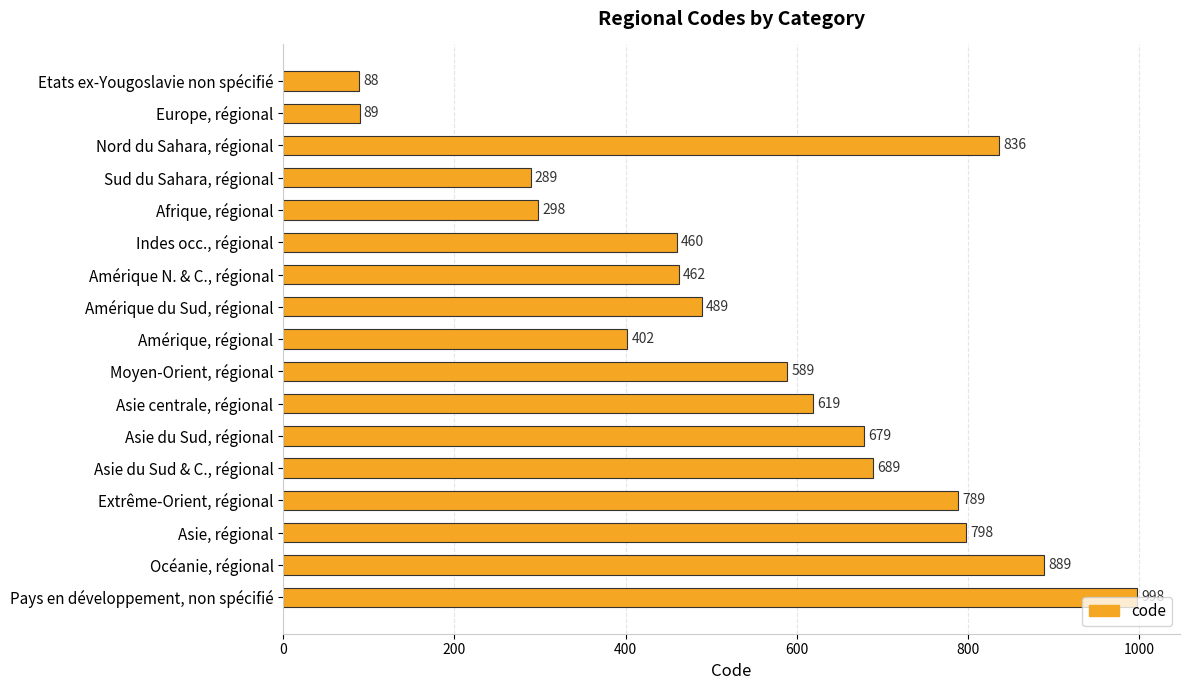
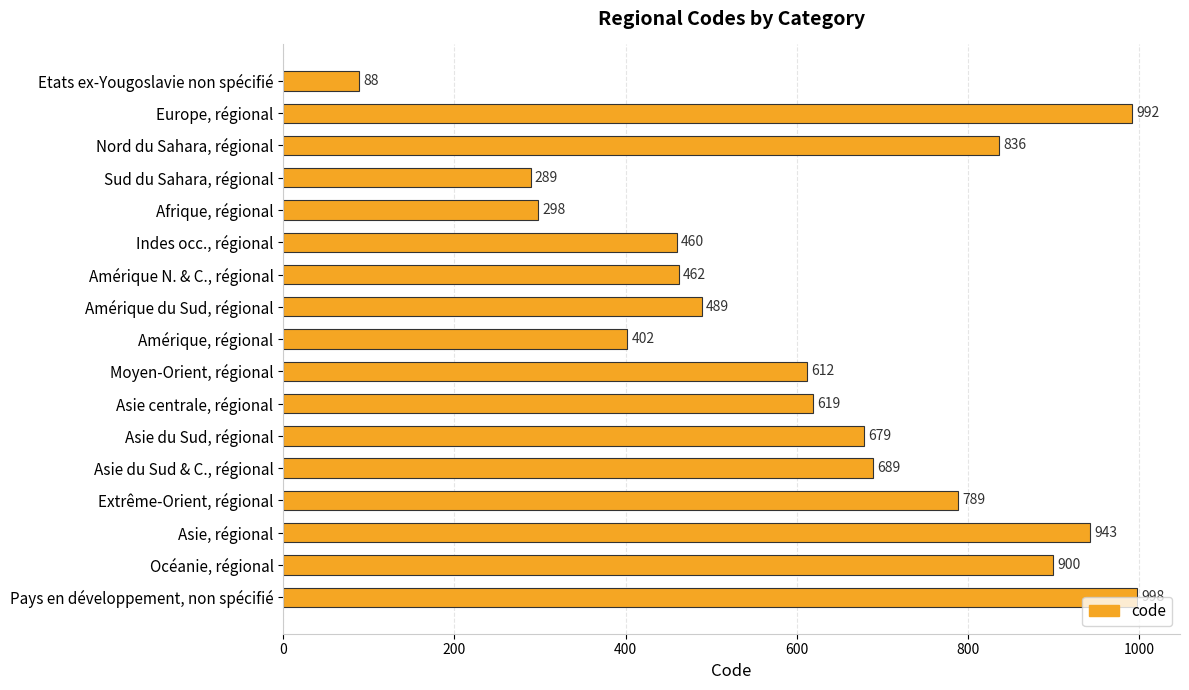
  {
    "Etats ex-Yougoslavie non spécifié": 88,
-   "Europe, régional": 89,
+   "Europe, régional": 992,
    "Nord du Sahara, régional": 836,
    "Sud du Sahara, régional": 289,
    "Afrique, régional": 298,
    "Indes occ., régional": 460,
    "Amérique N. & C., régional": 462,
    "Amérique du Sud, régional": 489,
    "Amérique, régional": 402,
-   "Moyen-Orient, régional": 589,
+   "Moyen-Orient, régional": 612,
    "Asie centrale, régional": 619,
    "Asie du Sud, régional": 679,
    "Asie du Sud & C., régional": 689,
    "Extrême-Orient, régional": 789,
-   "Asie, régional": 798,
-   "Océanie, régional": 889
+   "Asie, régional": 943,
+   "Océanie, régional": 900
  }
